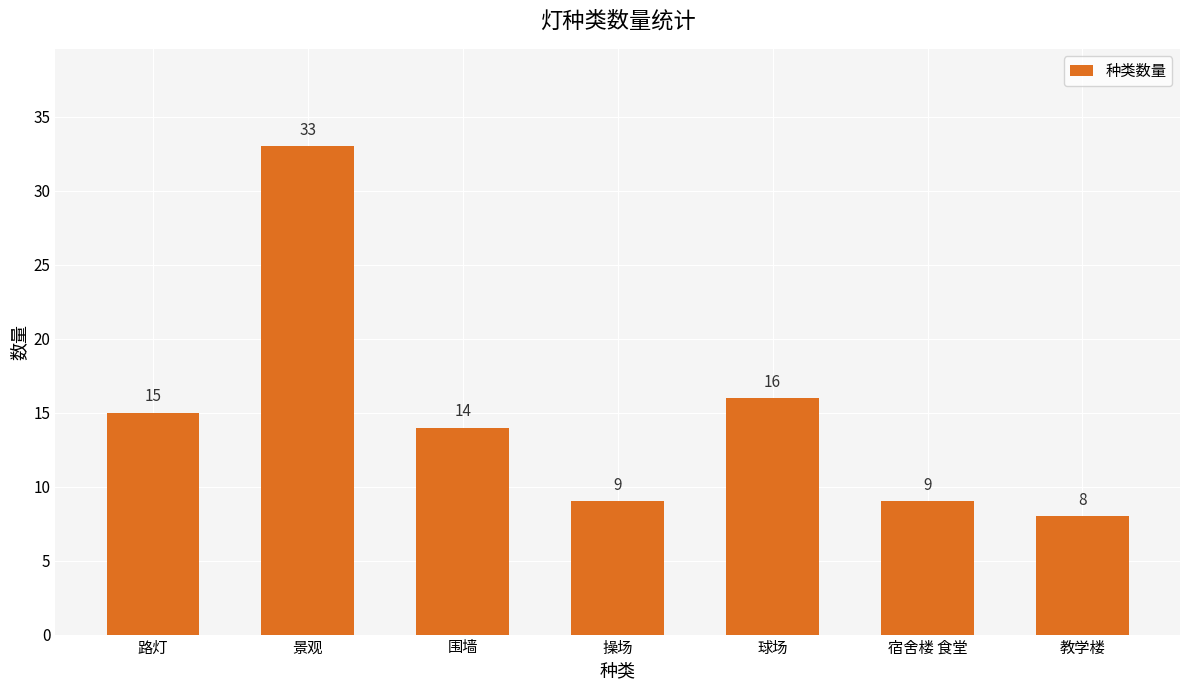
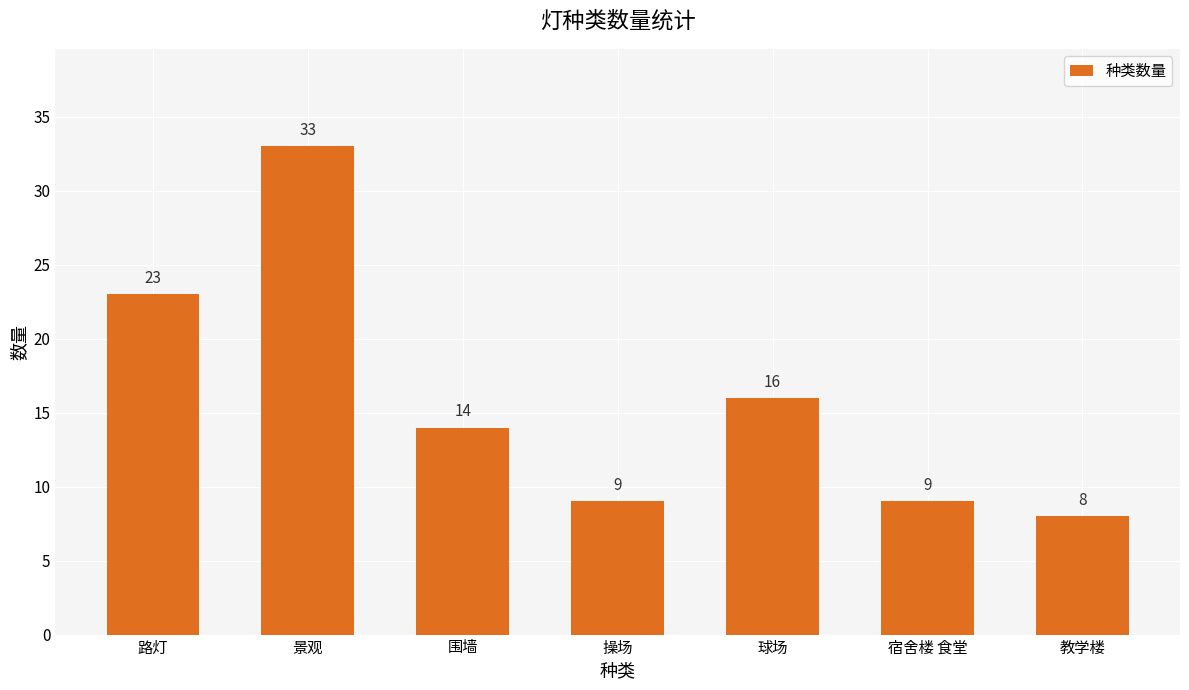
  {
-   "路灯": 15,
+   "路灯": 23,
    "景观": 33,
    "围墙": 14,
    "操场": 9,
    "球场": 16,
    "宿舍楼 食堂": 9,
    "教学楼": 8
  }
